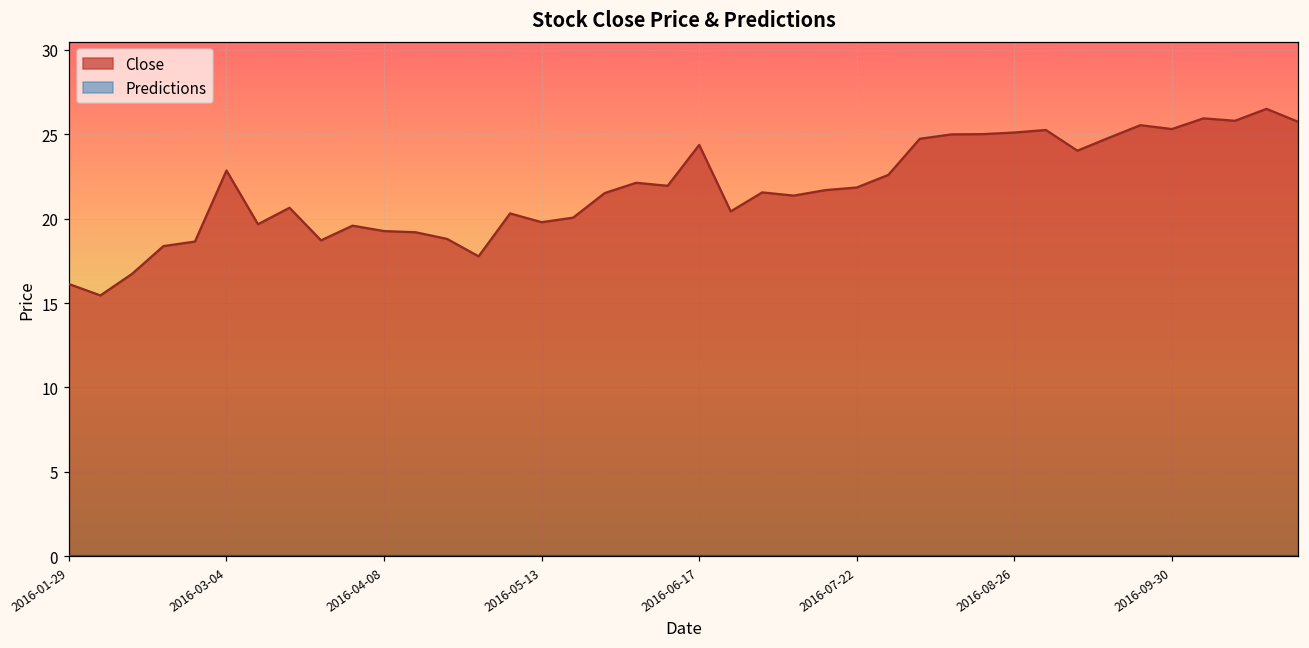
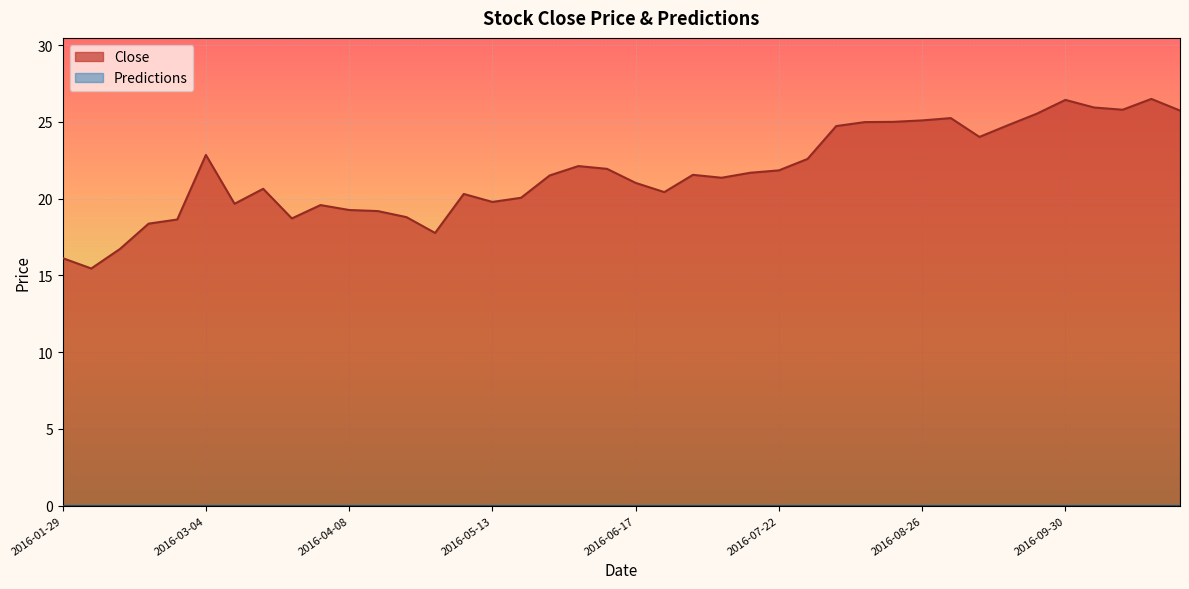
  {
    "Close": {
      "2016-01-29": 16.1,
      "2016-03-04": 22.8,
      "2016-04-08": 19.3,
      "2016-05-13": 19.8,
-     "2016-06-17": 24.4,
+     "2016-06-17": 21.0,
      "2016-07-22": 21.8,
      "2016-08-26": 25.1,
-     "2016-09-30": 25.3
+     "2016-09-30": 26.4
    },
    "Predictions": {
      "2016-01-29": 0.0,
      "2016-03-04": 0.0,
      "2016-04-08": 0.0,
      "2016-05-13": 0.0,
      "2016-06-17": 0.0,
      "2016-07-22": 0.0,
      "2016-08-26": 0.0,
      "2016-09-30": 0.0
    }
  }
